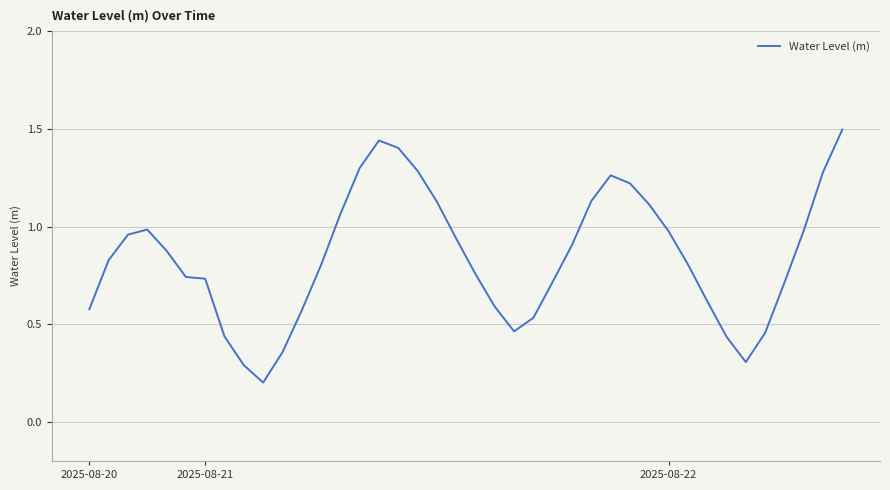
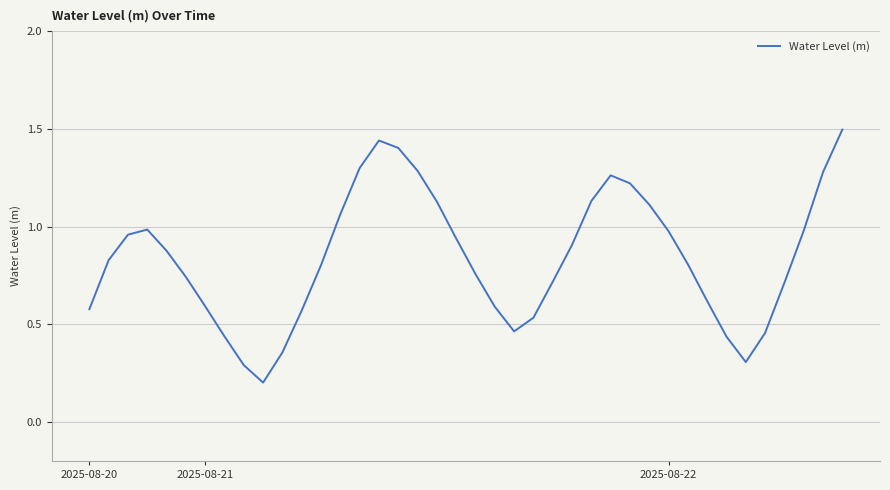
  {
    "2025-08-20": 0.58,
-   "2025-08-21": 0.73,
+   "2025-08-21": 0.59,
    "2025-08-22": 0.98
  }
